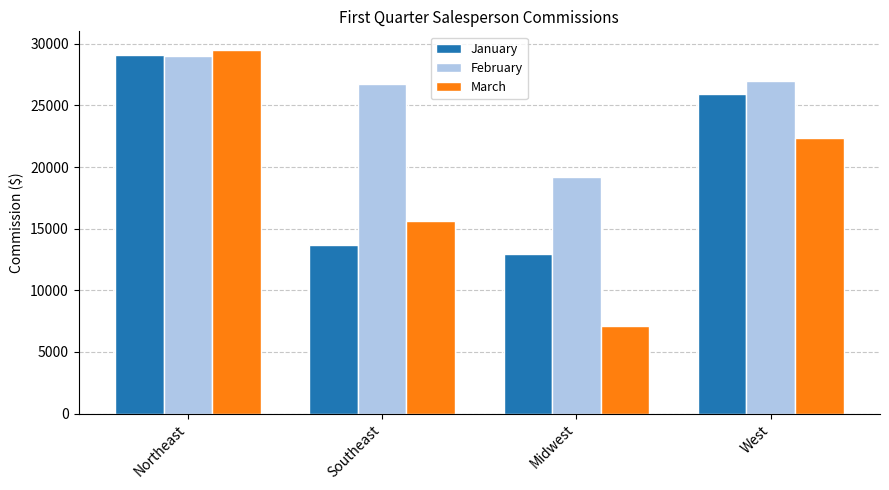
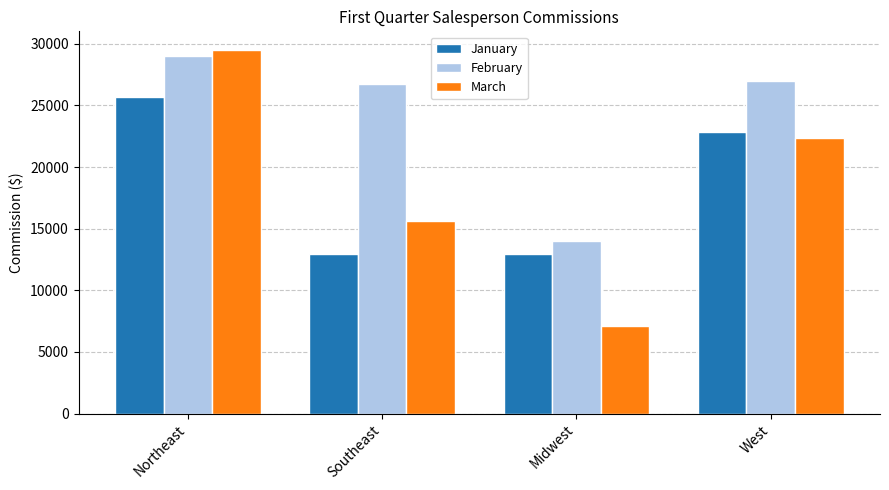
  {
    "January": {
-     "Northeast": 29000,
-     "Southeast": 13600,
+     "Northeast": 25700,
+     "Southeast": 13000,
      "Midwest": 13000,
-     "West": 25900
+     "West": 22900
    },
    "February": {
      "Northeast": 29000,
      "Southeast": 26700,
-     "Midwest": 19200,
+     "Midwest": 14000,
      "West": 27000
    },
    "March": {
      "Northeast": 29500,
      "Southeast": 15600,
      "Midwest": 7100,
      "West": 22400
    }
  }
